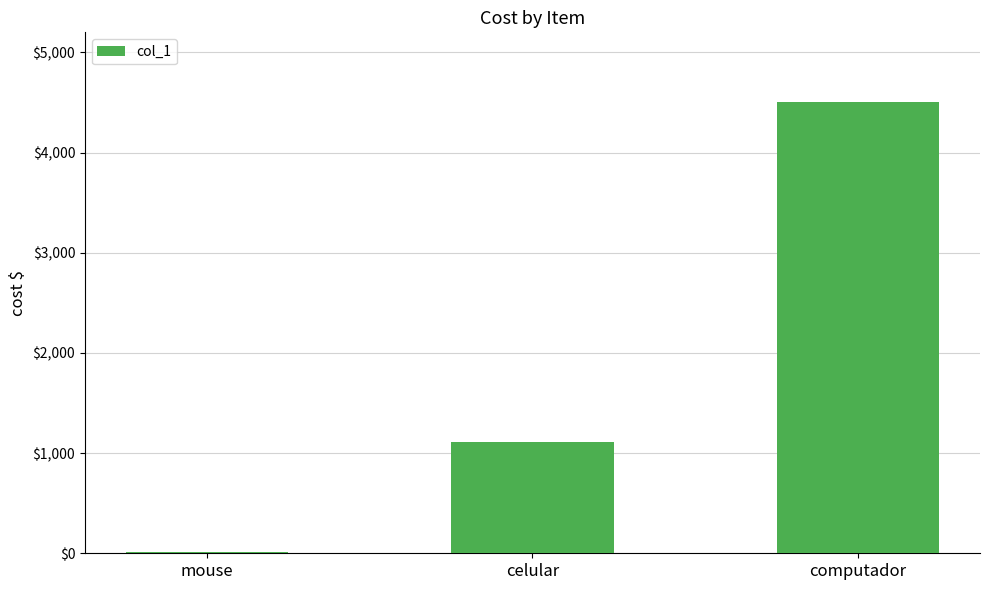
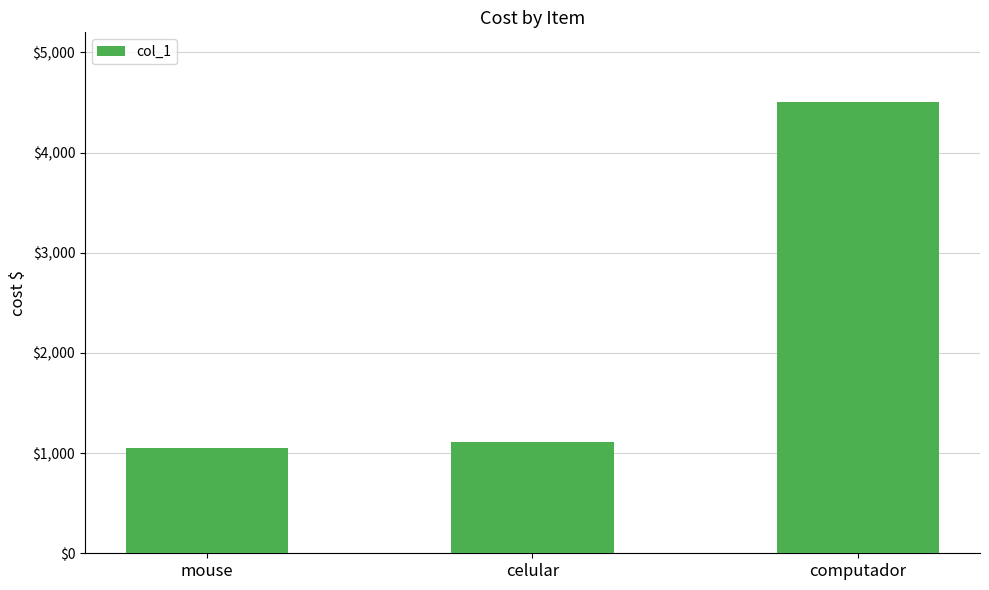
  {
-   "mouse": "$10",
+   "mouse": "$1,050",
    "celular": "$1,110",
    "computador": "$4,500"
  }
